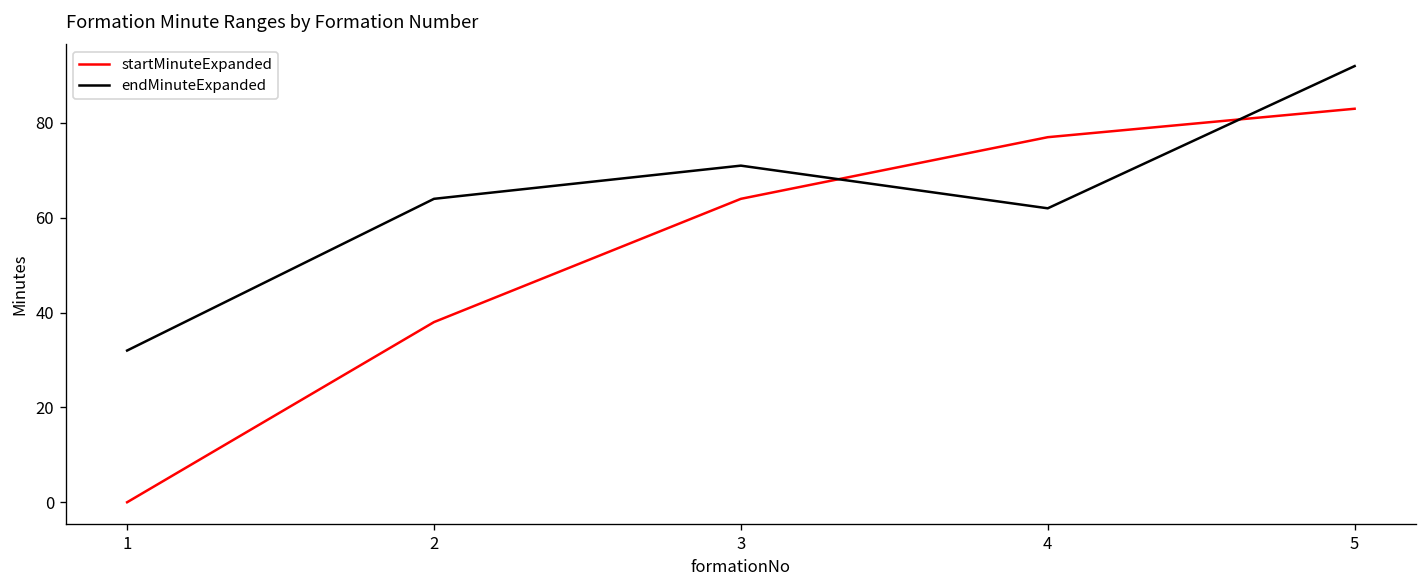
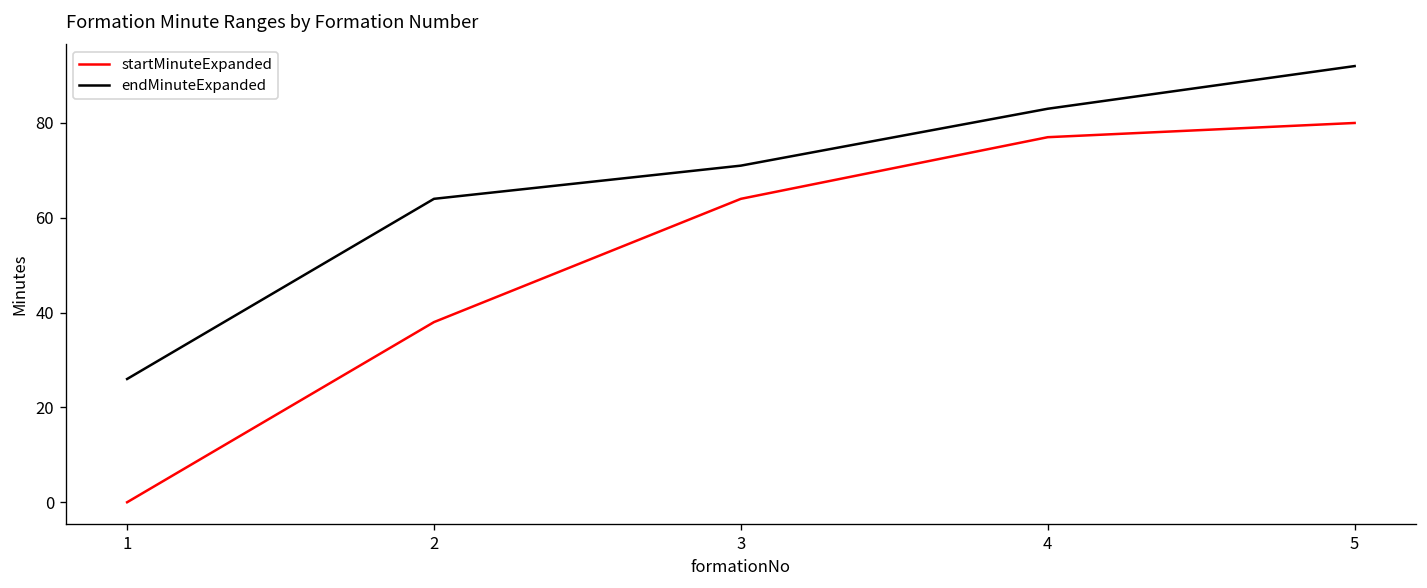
  {
    "startMinuteExpanded": {
      "1": 0,
      "2": 38,
      "3": 64,
      "4": 77,
-     "5": 83
+     "5": 80
    },
    "endMinuteExpanded": {
-     "1": 32,
+     "1": 26,
      "2": 64,
      "3": 71,
-     "4": 62,
+     "4": 83,
      "5": 92
    }
  }
